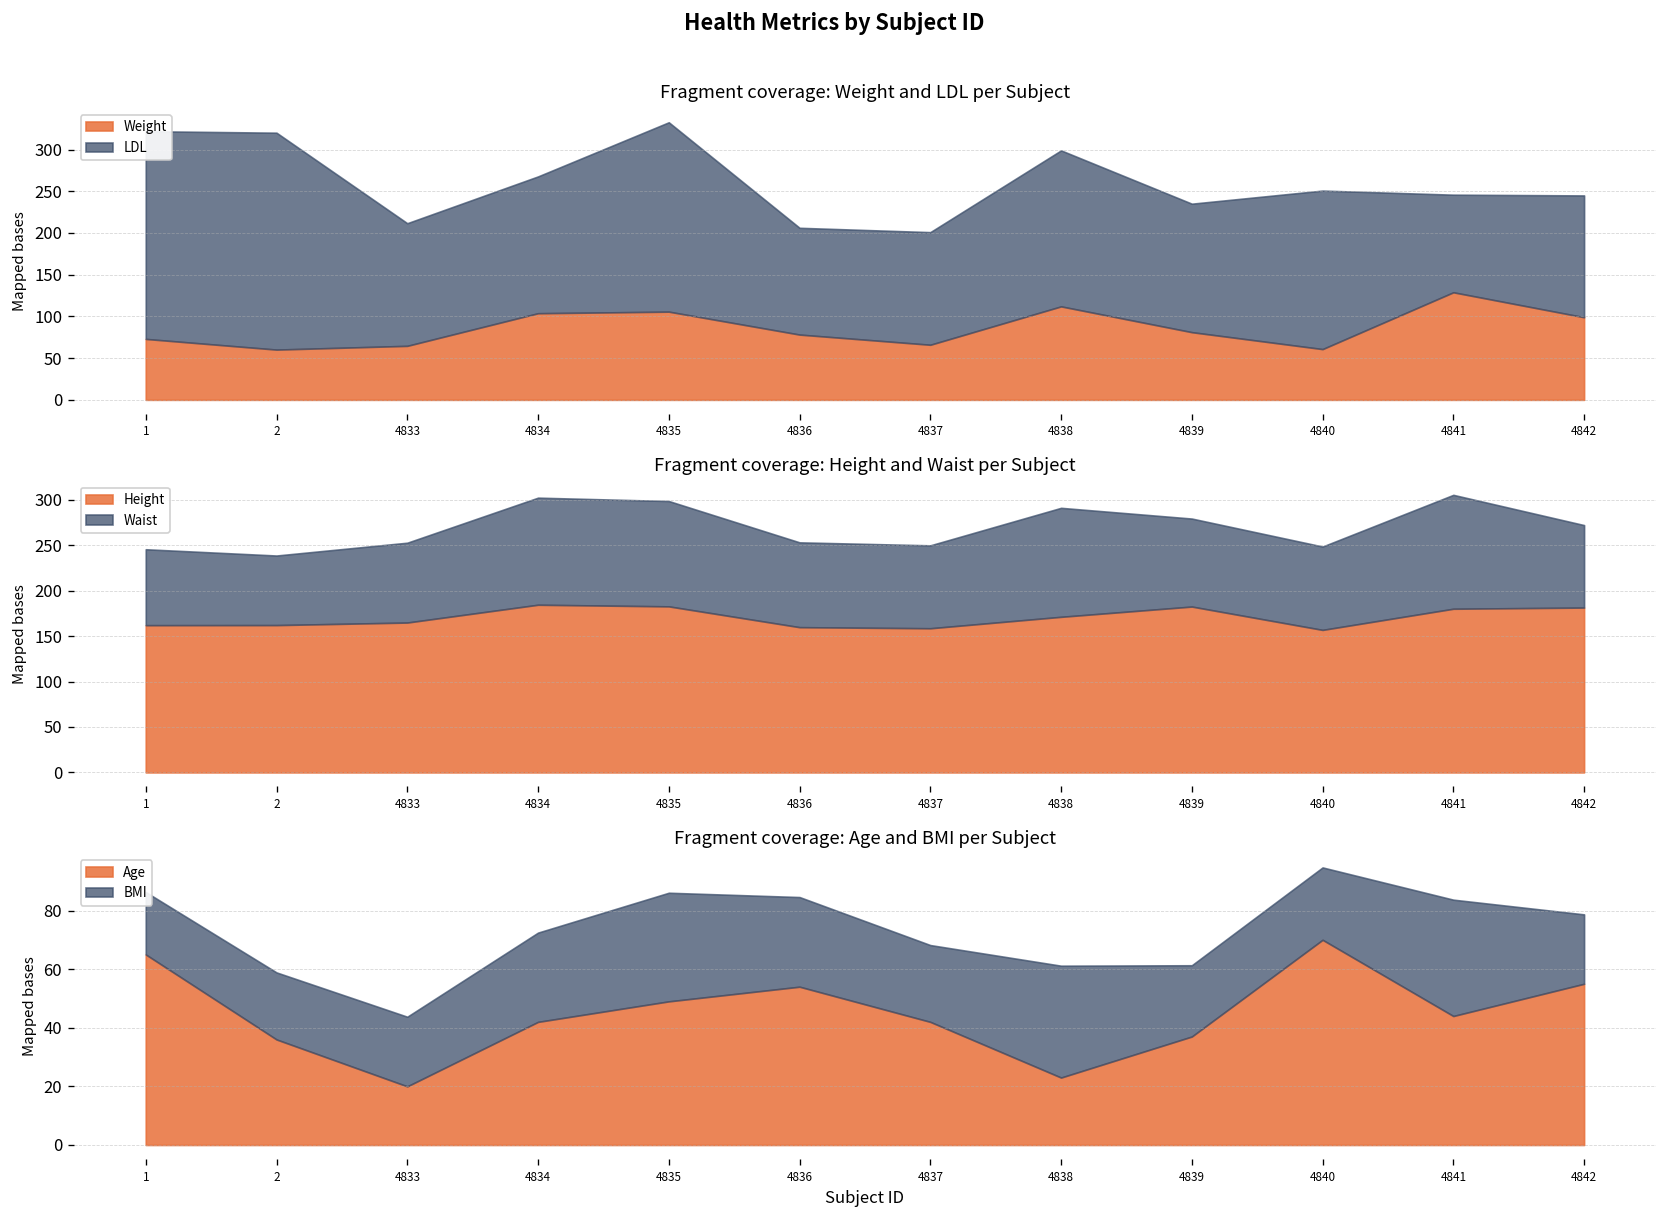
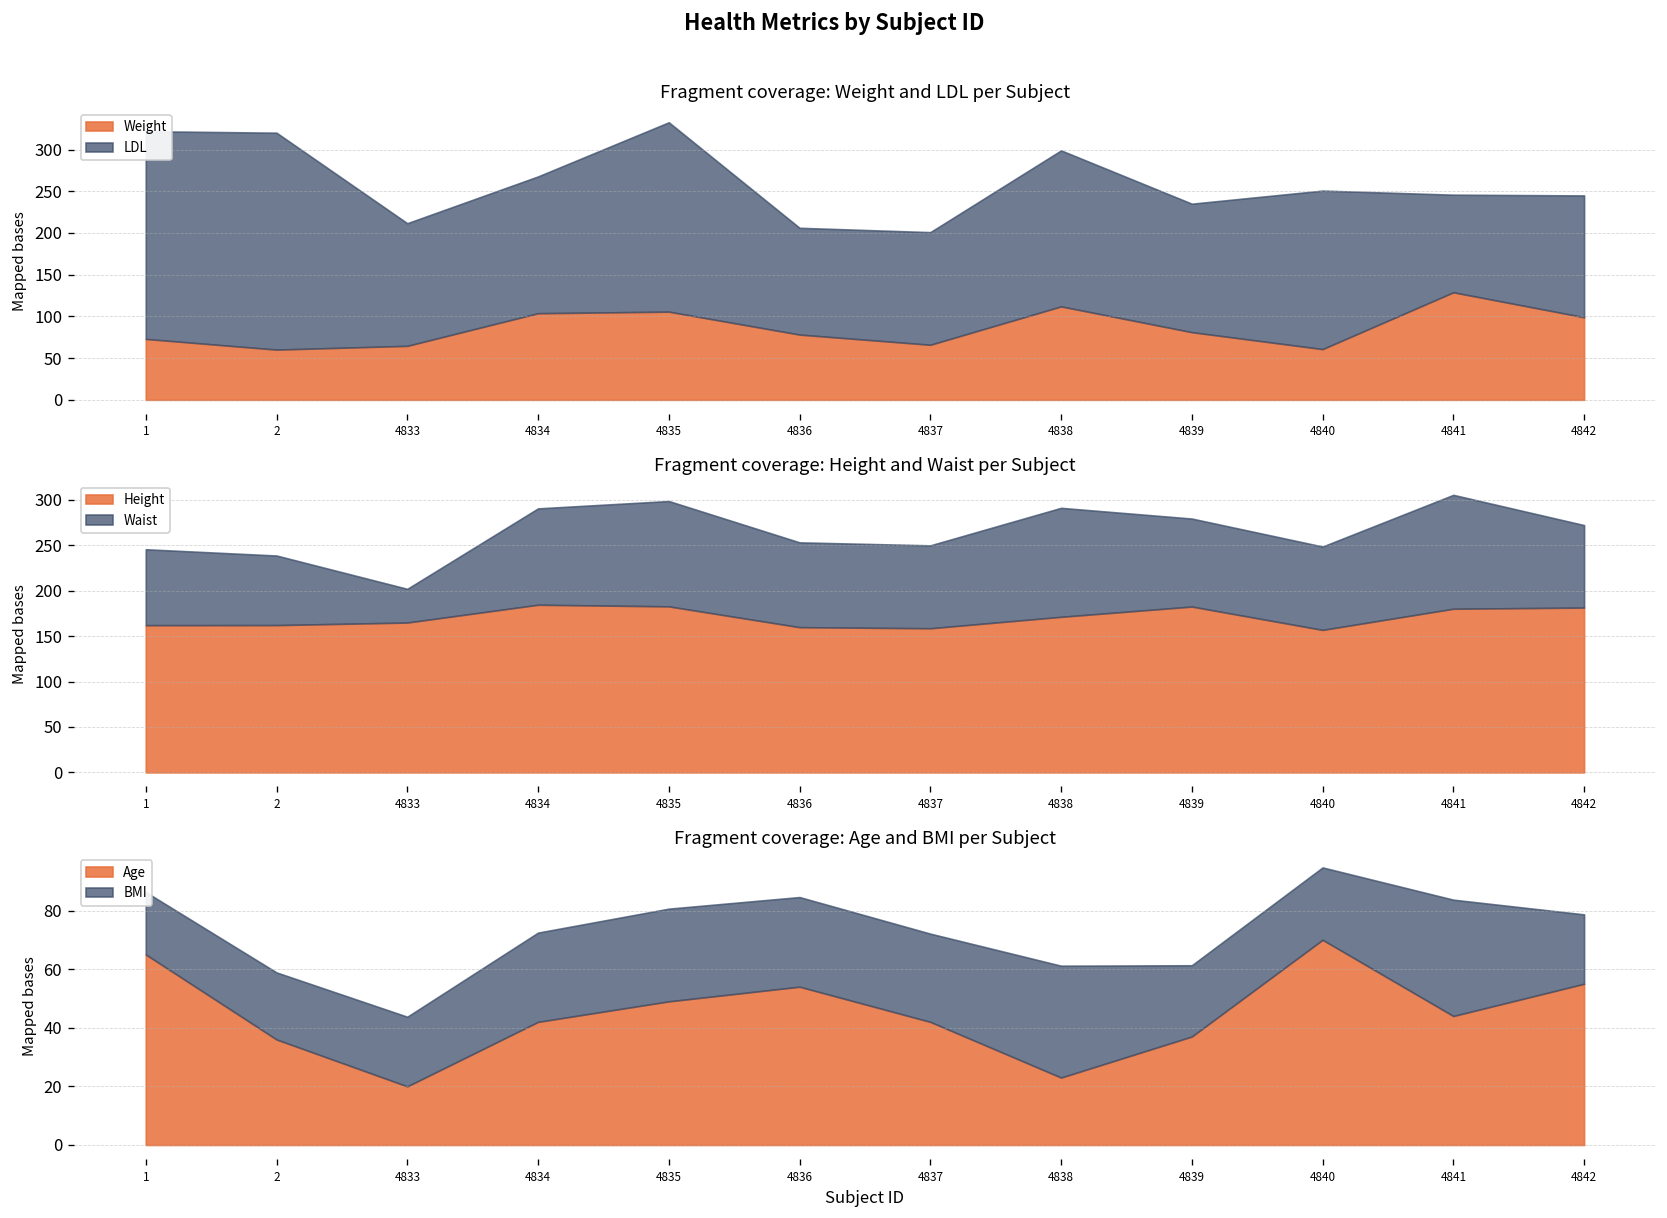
  {
    "Fragment coverage: Weight and LDL per Subject": {
      "Weight": {
        "1": 70,
        "2": 60,
        "4833": 60,
        "4834": 100,
        "4835": 110,
        "4836": 80,
        "4837": 70,
        "4838": 110,
        "4839": 80,
        "4840": 60,
        "4841": 130,
        "4842": 100
      },
      "LDL": {
        "2": 260,
        "4833": 150,
        "4834": 160,
        "4835": 230,
        "4836": 130,
        "4837": 140,
        "4838": 190,
        "4839": 150,
        "4840": 190,
        "4841": 120,
        "4842": 150
      }
    },
    "Fragment coverage: Height and Waist per Subject": {
      "Height": {
        "1": 160,
        "2": 160,
        "4833": 170,
        "4834": 180,
        "4835": 180,
        "4836": 160,
        "4837": 160,
        "4838": 170,
        "4839": 180,
        "4840": 160,
        "4841": 180,
        "4842": 180
      },
      "Waist": {
        "1": 80,
        "2": 80,
-       "4833": 90,
-       "4834": 120,
+       "4833": 40,
+       "4834": 110,
        "4835": 120,
        "4836": 90,
        "4837": 90,
        "4838": 120,
        "4839": 100,
        "4840": 90,
        "4841": 130,
        "4842": 90
      }
    },
    "Fragment coverage: Age and BMI per Subject": {
      "Age": {
        "1": 65,
        "2": 36,
        "4833": 20,
        "4834": 42,
        "4835": 49,
        "4836": 54,
        "4837": 42,
        "4838": 23,
        "4839": 37,
        "4840": 70,
        "4841": 44,
        "4842": 55
      },
      "BMI": {
        "2": 23,
        "4833": 24,
        "4834": 30,
-       "4835": 37,
+       "4835": 32,
        "4836": 31,
-       "4837": 26,
+       "4837": 30,
        "4838": 38,
        "4839": 24,
        "4840": 25,
        "4841": 40,
        "4842": 24
      }
    }
  }
